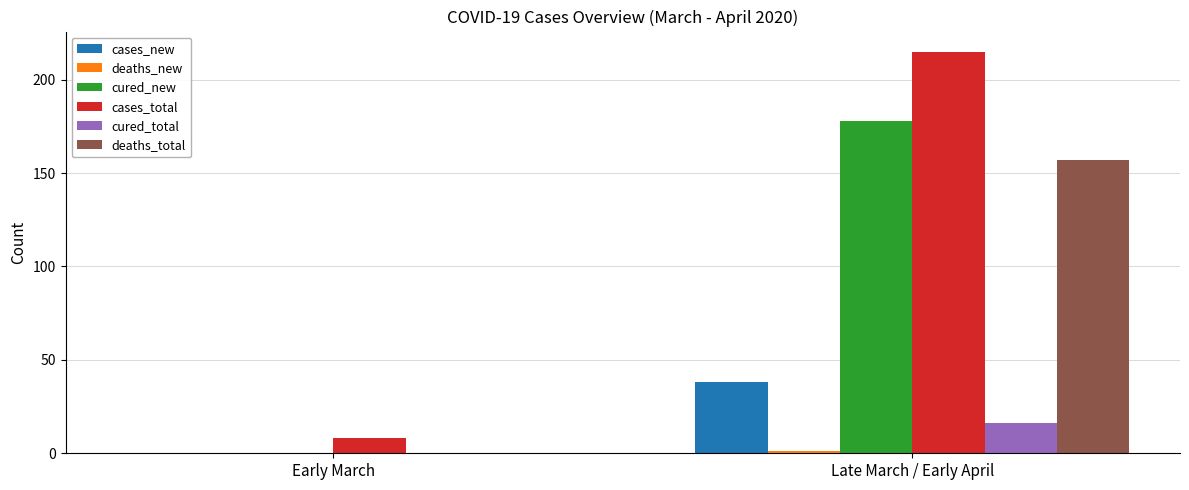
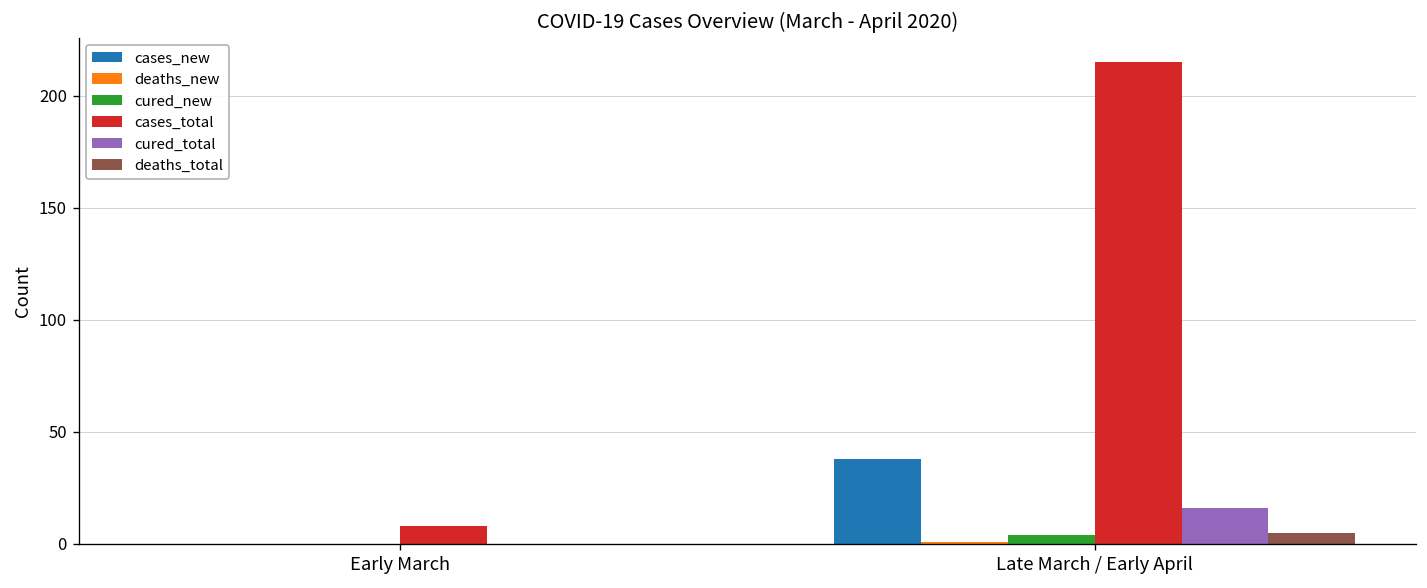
  {
    "cases_new": {
      "Early March": 0,
      "Late March / Early April": 38
    },
    "deaths_new": {
      "Early March": 0
    },
    "cured_new": {
      "Early March": 0,
-     "Late March / Early April": 178
+     "Late March / Early April": 4
    },
    "cases_total": {
      "Early March": 8,
      "Late March / Early April": 215
    },
    "cured_total": {
      "Early March": 0,
      "Late March / Early April": 16
    },
    "deaths_total": {
      "Early March": 0,
-     "Late March / Early April": 157
+     "Late March / Early April": 5
    }
  }
